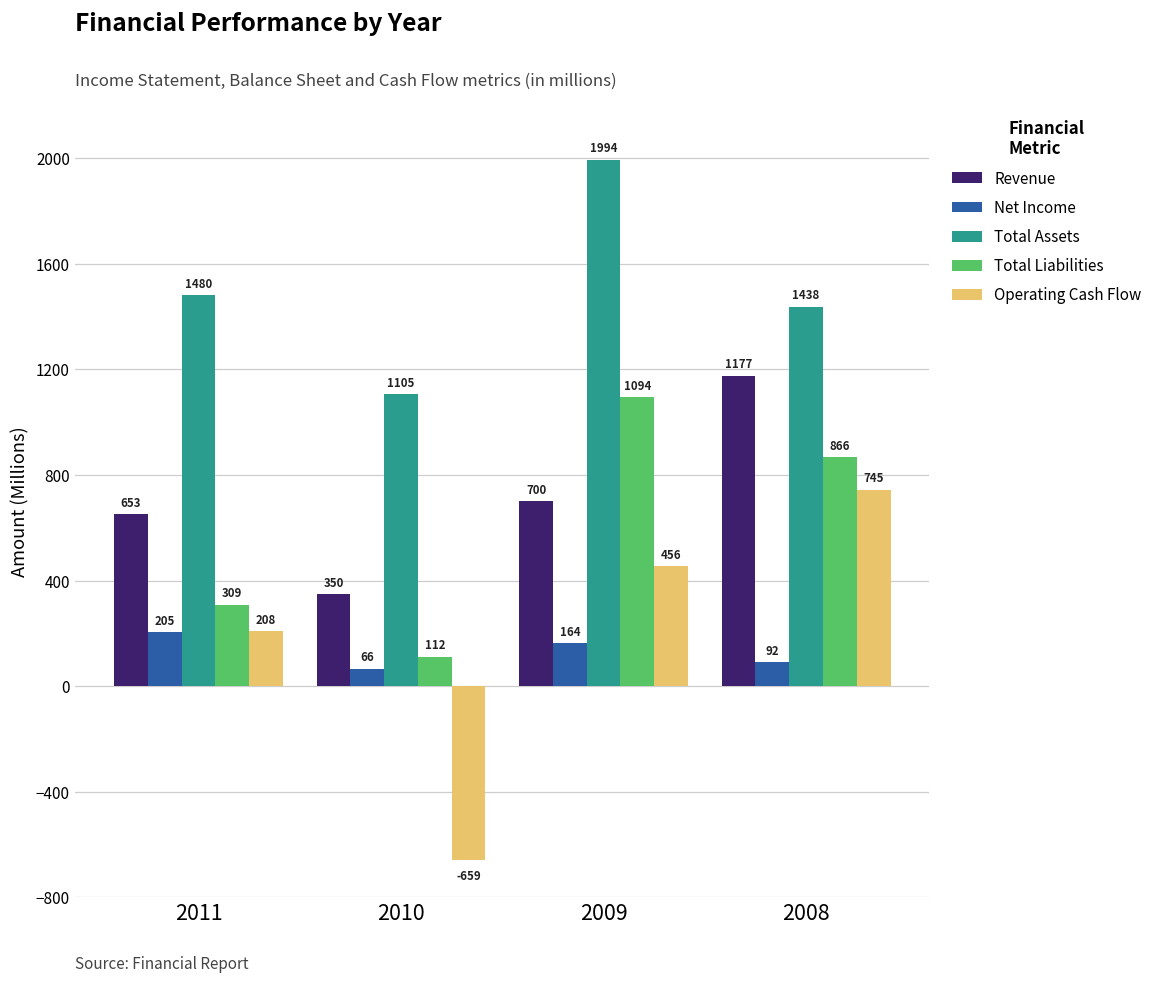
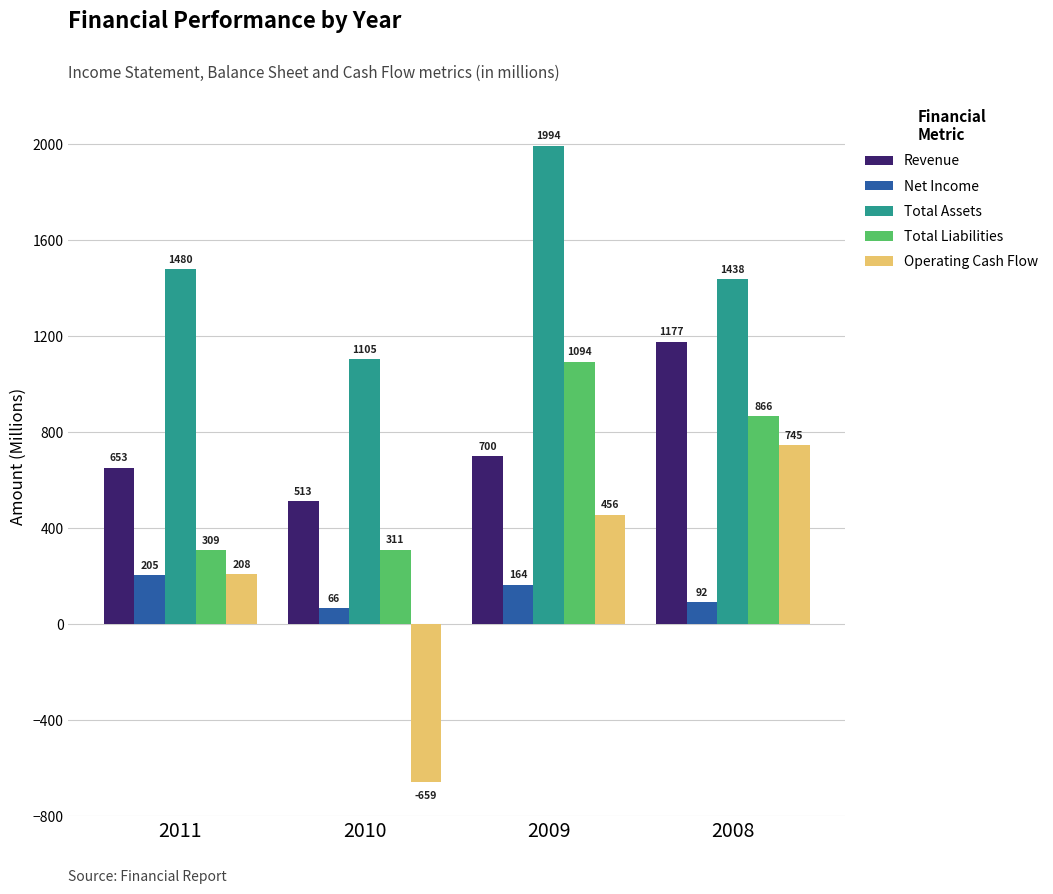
  {
    "Revenue": {
      "2011": 653,
-     "2010": 350,
+     "2010": 513,
      "2009": 700,
      "2008": 1177
    },
    "Net Income": {
      "2011": 205,
      "2010": 66,
      "2009": 164,
      "2008": 92
    },
    "Total Assets": {
      "2011": 1480,
      "2010": 1105,
      "2009": 1994,
      "2008": 1438
    },
    "Total Liabilities": {
      "2011": 309,
-     "2010": 112,
+     "2010": 311,
      "2009": 1094,
      "2008": 866
    },
    "Operating Cash Flow": {
      "2011": 208,
      "2010": -659,
      "2009": 456,
      "2008": 745
    }
  }
